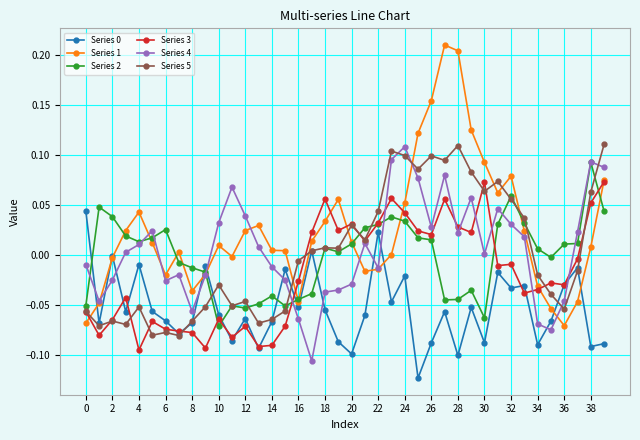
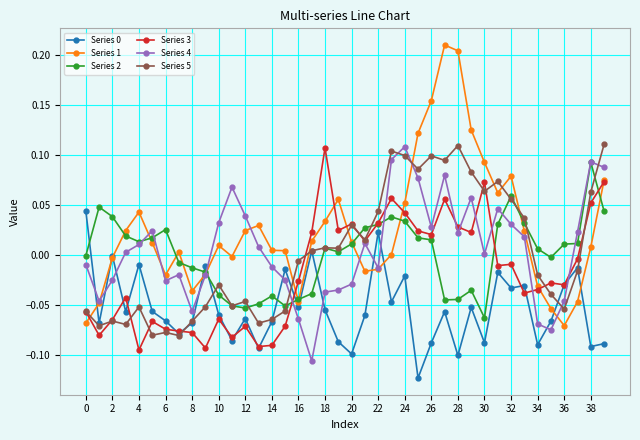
  {
    "Series 0": {
      "0": 0.044,
      "4": -0.010,
      "6": -0.066,
      "10": -0.060,
      "12": -0.064,
      "16": -0.053,
      "18": -0.055,
      "20": -0.099,
      "22": 0.023,
      "24": -0.021,
      "26": -0.088,
      "28": -0.101,
      "30": -0.088,
      "32": -0.033,
      "34": -0.090,
      "38": -0.092
    },
    "Series 1": {
      "0": -0.068,
      "4": 0.043,
      "6": -0.020,
      "8": -0.036,
      "10": 0.009,
      "12": 0.024,
      "14": 0.005,
      "18": 0.033,
      "24": 0.052,
      "26": 0.154,
      "28": 0.204,
      "30": 0.092,
      "32": 0.079,
      "34": -0.032,
      "36": -0.071,
      "38": 0.008
    },
    "Series 2": {
-     "0": -0.051,
+     "0": -0.001,
      "2": 0.038,
      "4": 0.013,
      "6": 0.025,
      "8": -0.013,
-     "10": -0.071,
+     "10": -0.040,
      "12": -0.053,
      "14": -0.041,
      "24": 0.034,
      "26": 0.015,
      "28": -0.045,
      "30": -0.063,
      "32": 0.059,
      "34": 0.006,
      "36": 0.011
    },
    "Series 3": {
      "4": -0.095,
      "6": -0.074,
      "8": -0.078,
      "10": -0.064,
      "12": -0.072,
      "14": -0.091,
      "16": -0.026,
-     "18": 0.056,
+     "18": 0.107,
      "24": 0.042,
      "26": 0.020,
      "28": 0.028,
      "30": 0.073,
      "32": -0.010,
      "34": -0.035,
      "38": 0.052
    },
    "Series 4": {
      "0": -0.010,
      "2": -0.025,
      "4": 0.010,
      "6": -0.026,
      "8": -0.057,
      "10": 0.032,
      "12": 0.039,
      "14": -0.012,
      "16": -0.064,
      "18": -0.037,
      "20": -0.029,
      "24": 0.108,
      "26": 0.028,
      "28": 0.022,
      "30": 0.001,
      "32": 0.030,
      "34": -0.069,
      "36": -0.046
    },
    "Series 5": {
      "4": -0.052,
      "6": -0.078,
      "10": -0.030,
      "12": -0.047,
      "16": -0.006,
      "22": 0.043,
      "24": 0.099,
      "26": 0.099,
      "28": 0.109,
      "30": 0.064,
      "32": 0.056,
      "34": -0.020,
      "36": -0.054,
      "38": 0.063
    }
  }
